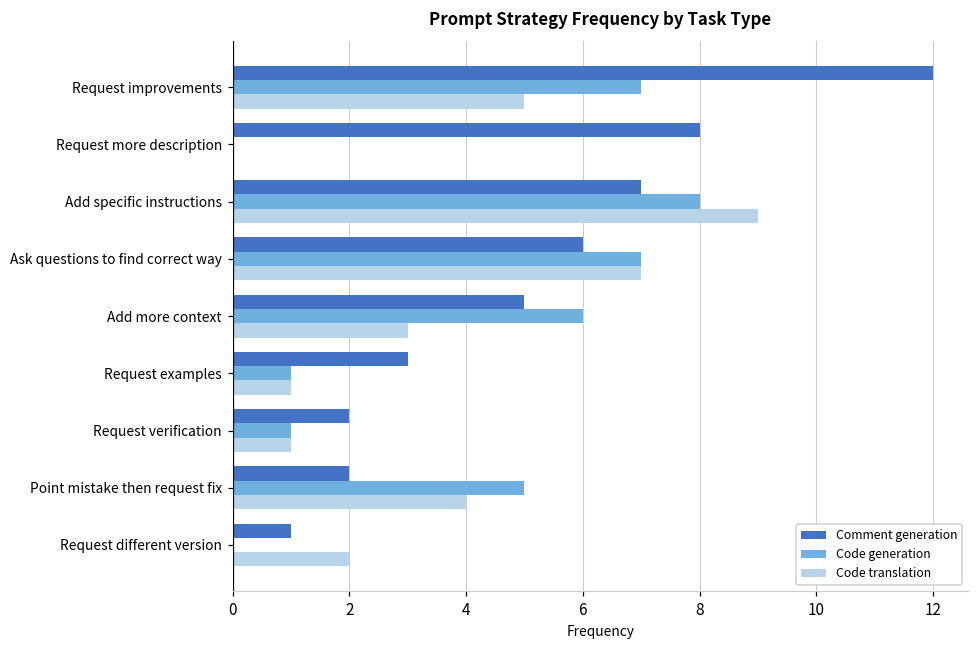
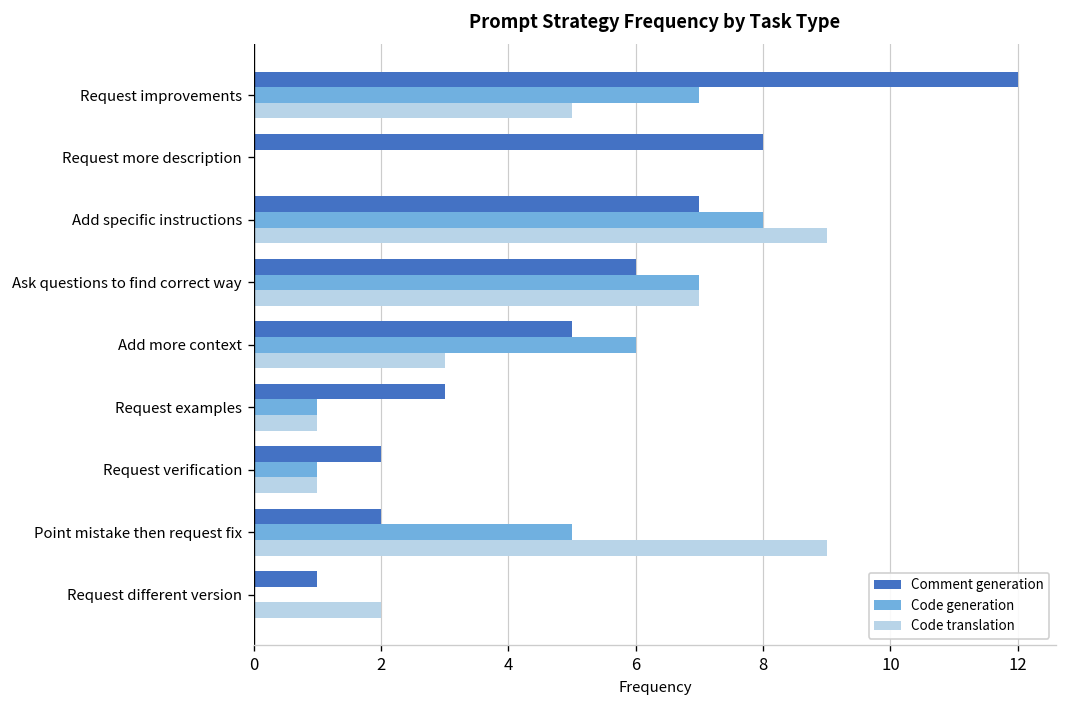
  {
    "Comment generation": {
      "Request improvements": 12,
      "Request more description": 8,
      "Add specific instructions": 7,
      "Ask questions to find correct way": 6,
      "Add more context": 5,
      "Request examples": 3,
      "Request verification": 2,
      "Point mistake then request fix": 2,
      "Request different version": 1
    },
    "Code generation": {
      "Request improvements": 7,
      "Request more description": 0,
      "Add specific instructions": 8,
      "Ask questions to find correct way": 7,
      "Add more context": 6,
      "Request examples": 1,
      "Request verification": 1,
      "Point mistake then request fix": 5,
      "Request different version": 0
    },
    "Code translation": {
      "Request improvements": 5,
      "Request more description": 0,
      "Add specific instructions": 9,
      "Ask questions to find correct way": 7,
      "Add more context": 3,
      "Request examples": 1,
      "Request verification": 1,
-     "Point mistake then request fix": 4,
+     "Point mistake then request fix": 9,
      "Request different version": 2
    }
  }
